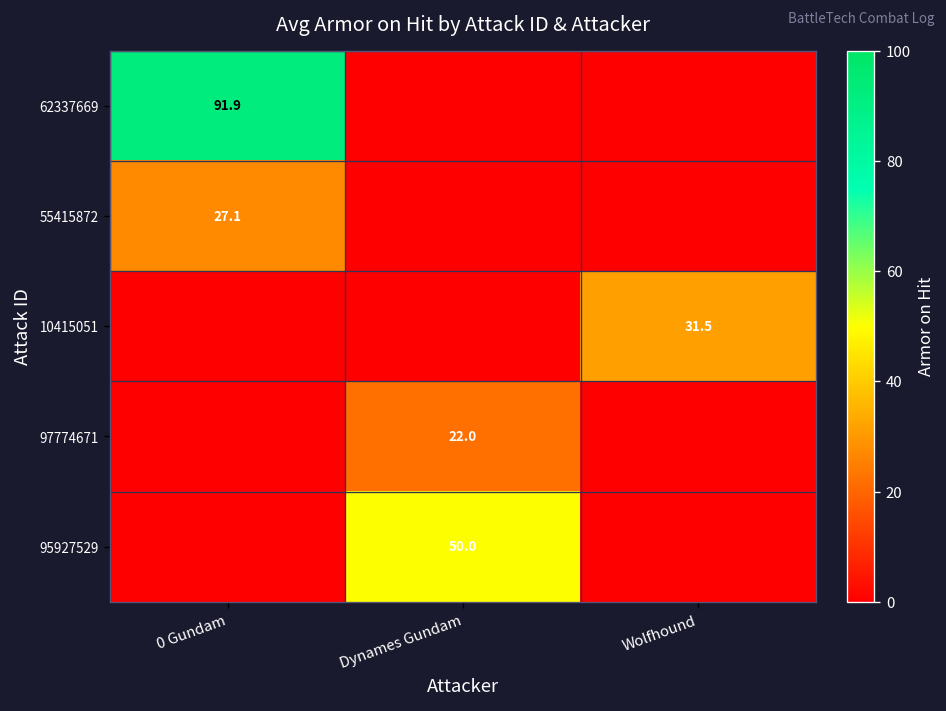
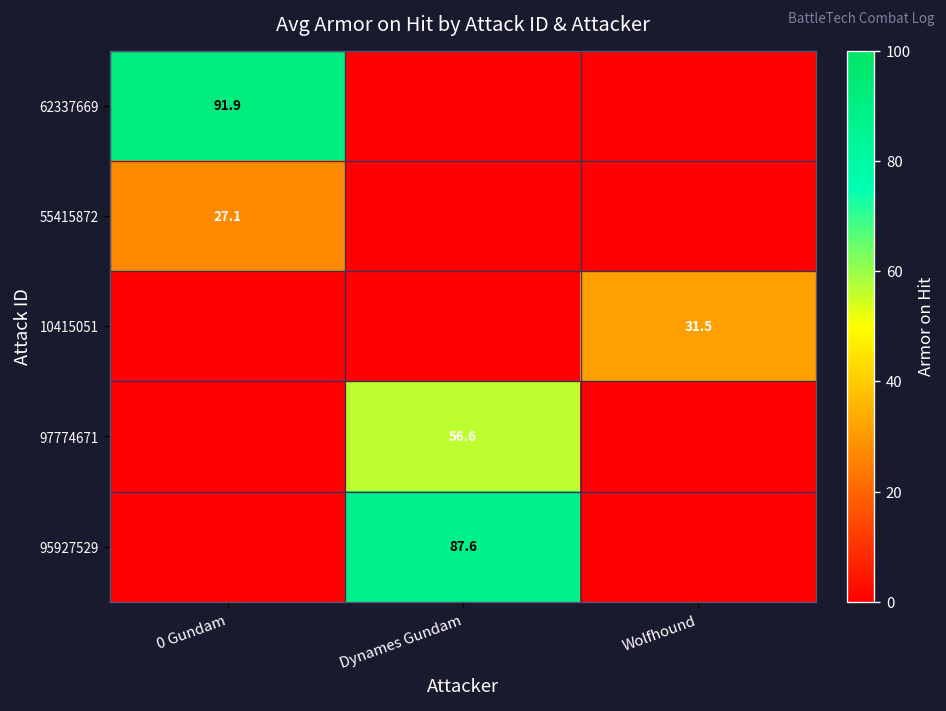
  {
    "62337669": {
      "0 Gundam": 91.9
    },
    "55415872": {
      "0 Gundam": 27.1
    },
    "10415051": {
      "Wolfhound": 31.5
    },
    "97774671": {
-     "Dynames Gundam": 22.0
+     "Dynames Gundam": 56.6
    },
    "95927529": {
-     "Dynames Gundam": 50.0
+     "Dynames Gundam": 87.6
    }
  }
